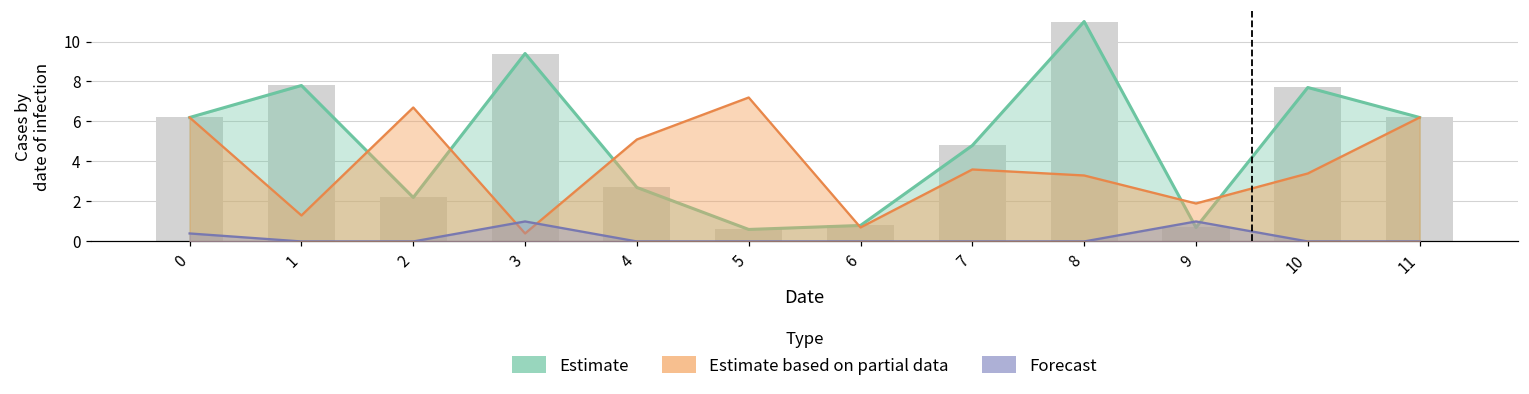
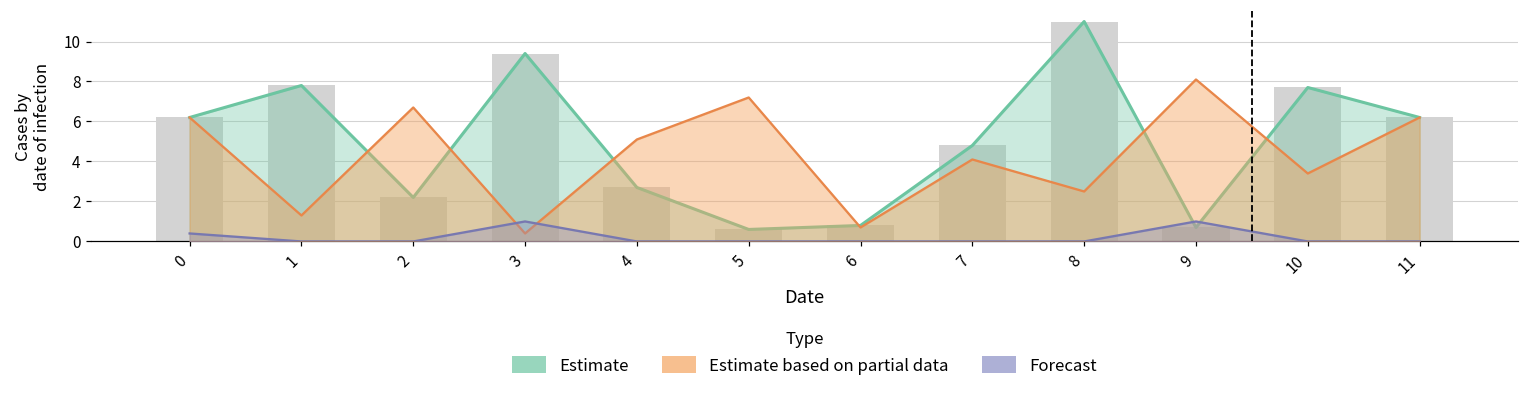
  {
    "Estimate based on partial data": {
      "1": 1.3,
      "2": 6.7,
      "3": 0.4,
      "4": 5.1,
      "5": 7.2,
-     "7": 3.6,
-     "8": 3.3,
-     "9": 1.9,
+     "7": 4.1,
+     "8": 2.5,
+     "9": 8.1,
      "10": 3.4
    }
  }
